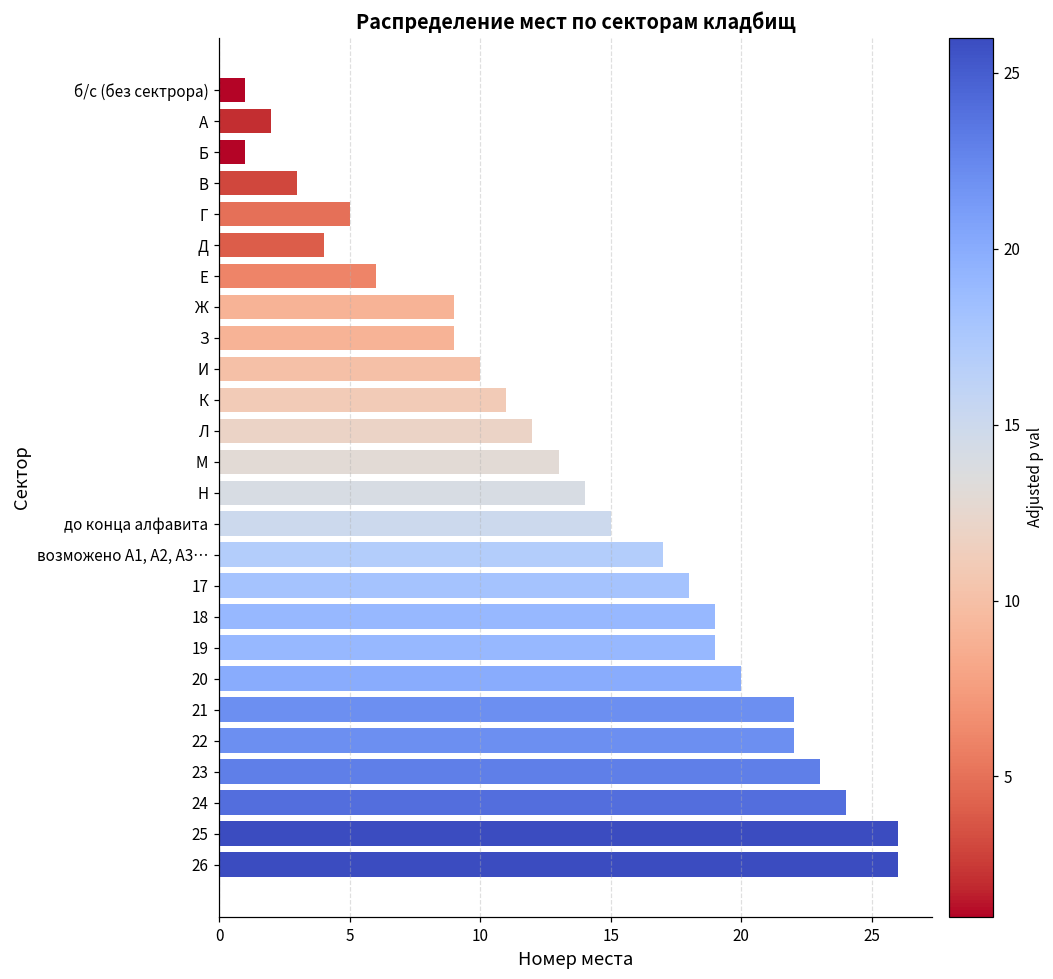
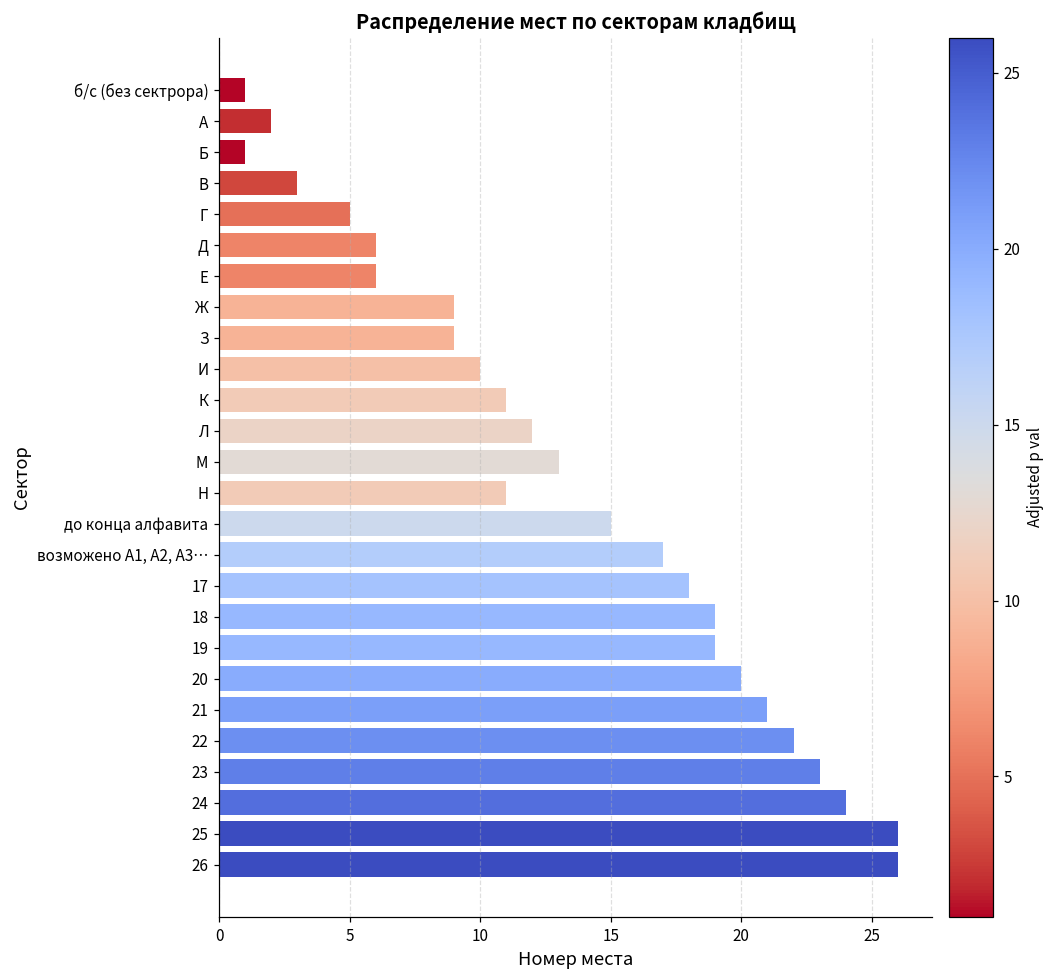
  {
    "б/с (без сектрора)": 1,
    "А": 2,
    "Б": 1,
    "В": 3,
    "Г": 5,
-   "Д": 4,
+   "Д": 6,
    "Е": 6,
    "Ж": 9,
    "З": 9,
    "И": 10,
    "К": 11,
    "Л": 12,
    "М": 13,
-   "Н": 14,
+   "Н": 11,
    "до конца алфавита": 15,
    "возможено А1, А2, А3…": 17,
    "17": 18,
    "18": 19,
    "19": 19,
    "20": 20,
-   "21": 22,
+   "21": 21,
    "22": 22,
    "23": 23,
    "24": 24,
    "25": 26,
    "26": 26
  }
